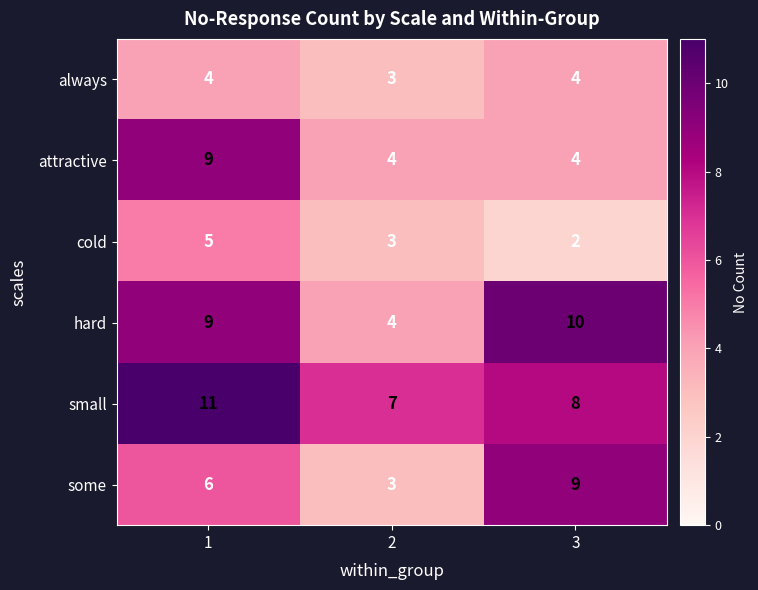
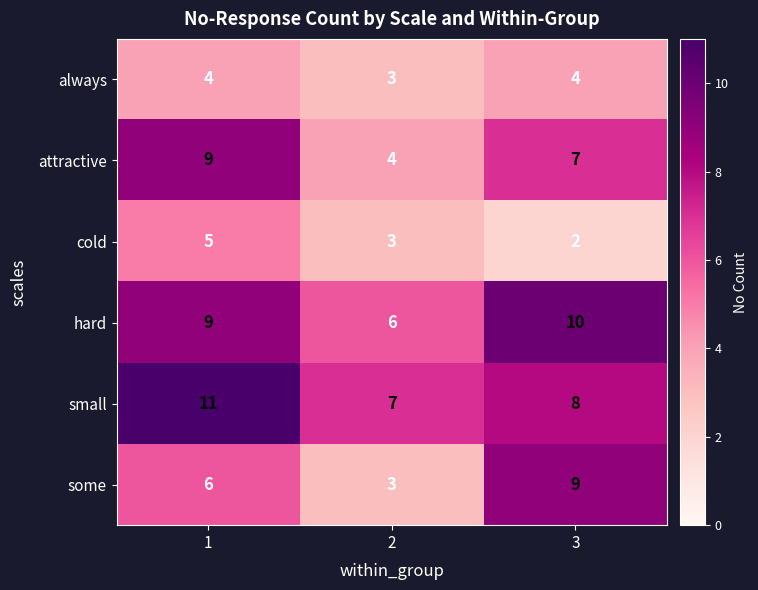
  {
    "always": {
      "1": 4,
      "2": 3,
      "3": 4
    },
    "attractive": {
      "1": 9,
      "2": 4,
-     "3": 4
+     "3": 7
    },
    "cold": {
      "1": 5,
      "2": 3
    },
    "hard": {
      "1": 9,
-     "2": 4,
+     "2": 6,
      "3": 10
    },
    "small": {
      "1": 11,
      "2": 7,
      "3": 8
    },
    "some": {
      "1": 6,
      "2": 3,
      "3": 9
    }
  }
